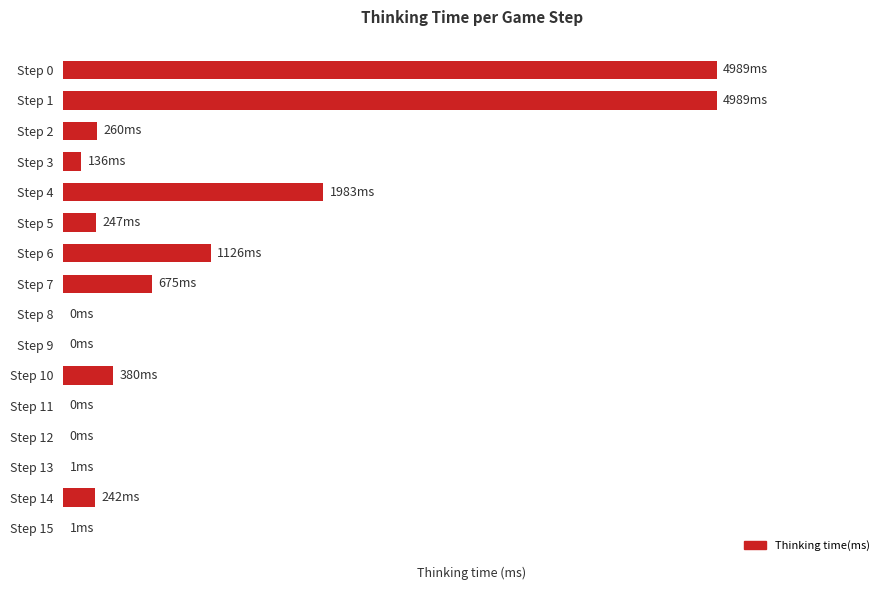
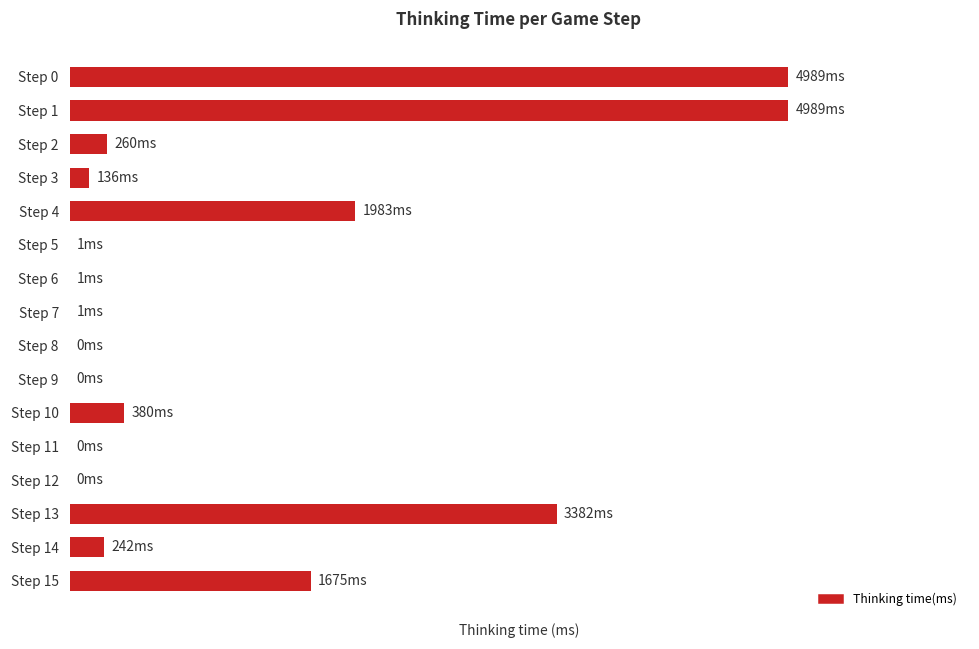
  {
    "Step 0": 4989,
    "Step 1": 4989,
    "Step 2": 260,
    "Step 3": 136,
    "Step 4": 1983,
-   "Step 5": 247,
-   "Step 6": 1126,
-   "Step 7": 675,
+   "Step 5": 1,
+   "Step 6": 1,
+   "Step 7": 1,
    "Step 8": 0,
    "Step 9": 0,
    "Step 10": 380,
    "Step 11": 0,
    "Step 12": 0,
-   "Step 13": 1,
+   "Step 13": 3382,
    "Step 14": 242,
-   "Step 15": 1
+   "Step 15": 1675
  }
